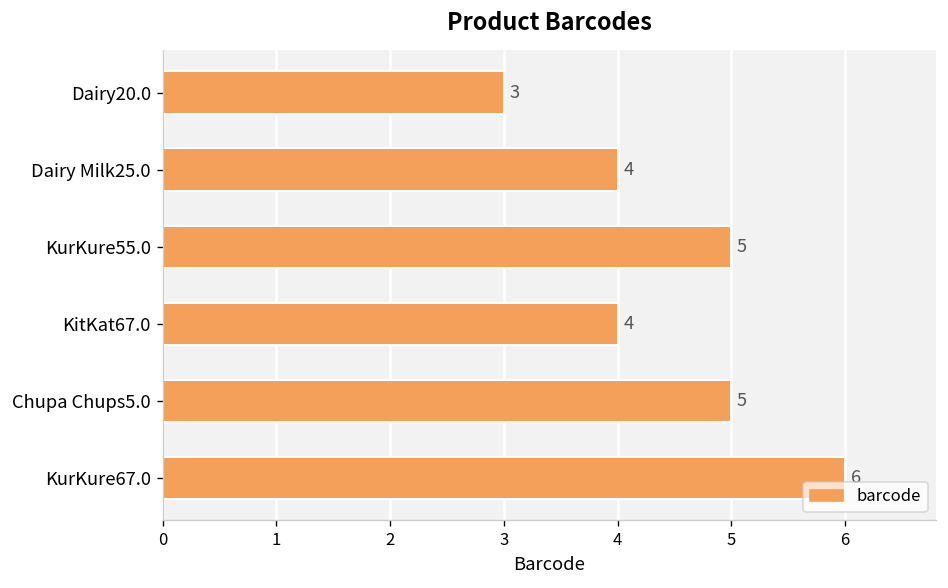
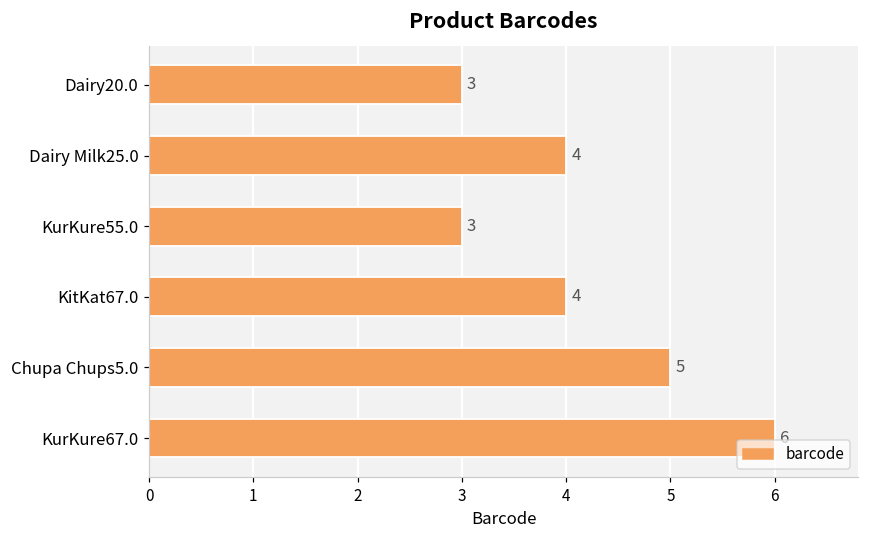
  {
    "Dairy20.0": 3,
    "Dairy Milk25.0": 4,
-   "KurKure55.0": 5,
+   "KurKure55.0": 3,
    "KitKat67.0": 4,
    "Chupa Chups5.0": 5
  }
